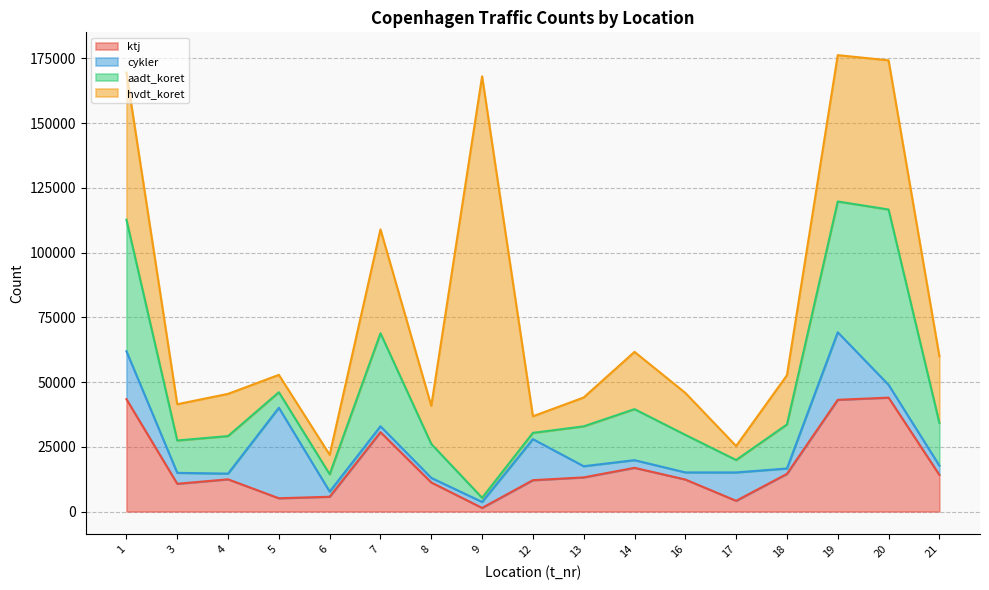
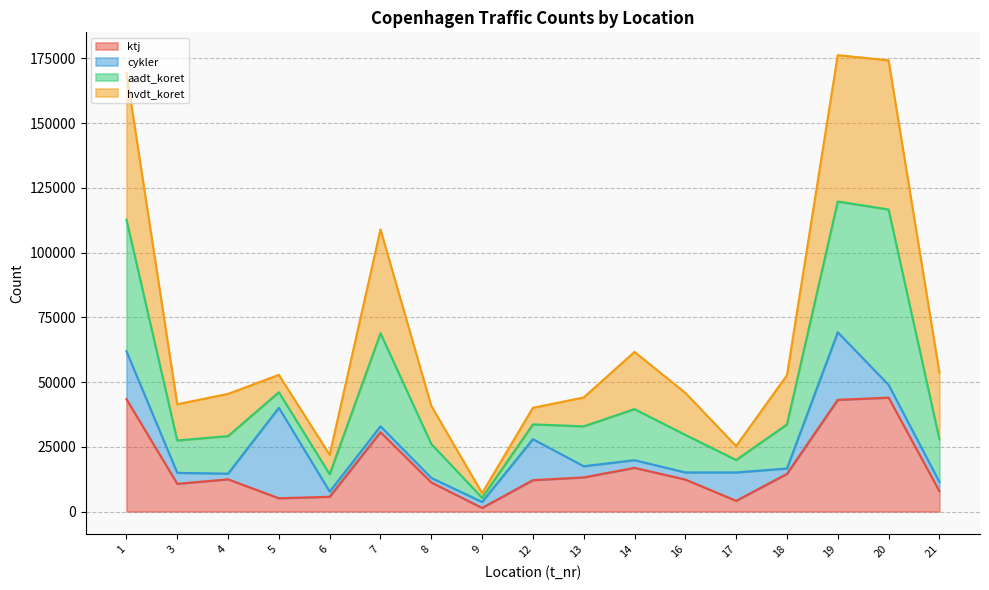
  {
    "ktj": {
      "1": 43000,
      "3": 11000,
      "4": 12000,
      "5": 5000,
      "6": 6000,
      "7": 31000,
      "8": 11000,
      "9": 1000,
      "12": 12000,
      "13": 13000,
      "14": 17000,
      "16": 12000,
      "17": 4000,
      "18": 15000,
      "19": 43000,
      "20": 44000,
-     "21": 14000
+     "21": 8000
    },
    "cykler": {
      "1": 18000,
      "3": 4000,
      "4": 2000,
      "5": 35000,
      "6": 2000,
      "7": 2000,
      "8": 2000,
      "9": 2000,
      "12": 16000,
      "13": 4000,
      "14": 3000,
      "16": 3000,
      "17": 11000,
      "18": 2000,
      "19": 26000,
      "20": 5000,
      "21": 4000
    },
    "aadt_koret": {
      "1": 51000,
      "3": 13000,
      "4": 15000,
      "5": 6000,
      "6": 7000,
      "7": 36000,
      "8": 13000,
      "9": 2000,
-     "12": 2000,
+     "12": 6000,
      "13": 15000,
      "14": 20000,
      "16": 15000,
      "17": 5000,
      "18": 17000,
      "19": 51000,
      "20": 68000,
      "21": 17000
    },
    "hvdt_koret": {
      "3": 14000,
      "4": 16000,
      "5": 7000,
      "6": 8000,
      "7": 40000,
      "8": 15000,
-     "9": 163000,
+     "9": 2000,
      "12": 6000,
      "13": 11000,
      "14": 22000,
      "16": 16000,
      "17": 5000,
      "18": 19000,
      "19": 57000,
      "20": 58000,
      "21": 26000
    }
  }
